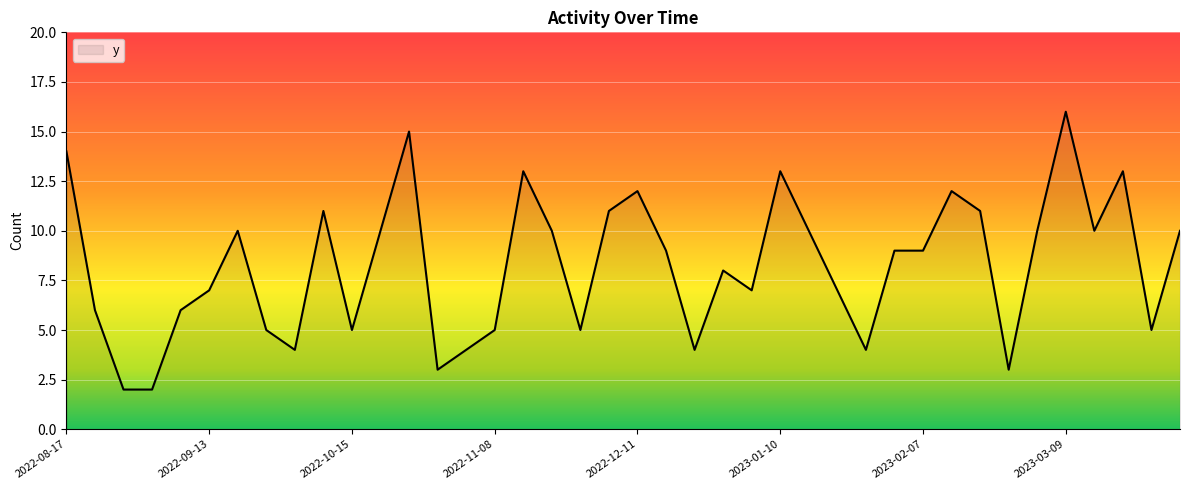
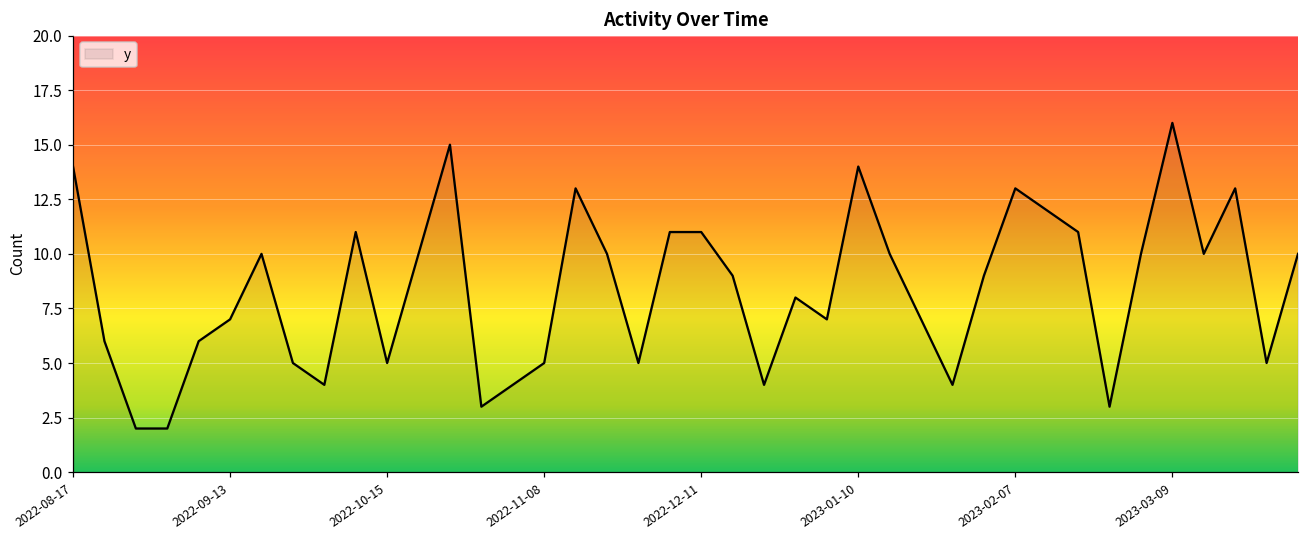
  {
    "2022-08-17": 14,
    "2022-09-13": 7,
    "2022-10-15": 5,
    "2022-11-08": 5,
-   "2022-12-11": 12,
-   "2023-01-10": 13,
-   "2023-02-07": 9,
+   "2022-12-11": 11,
+   "2023-01-10": 14,
+   "2023-02-07": 13,
    "2023-03-09": 16
  }
